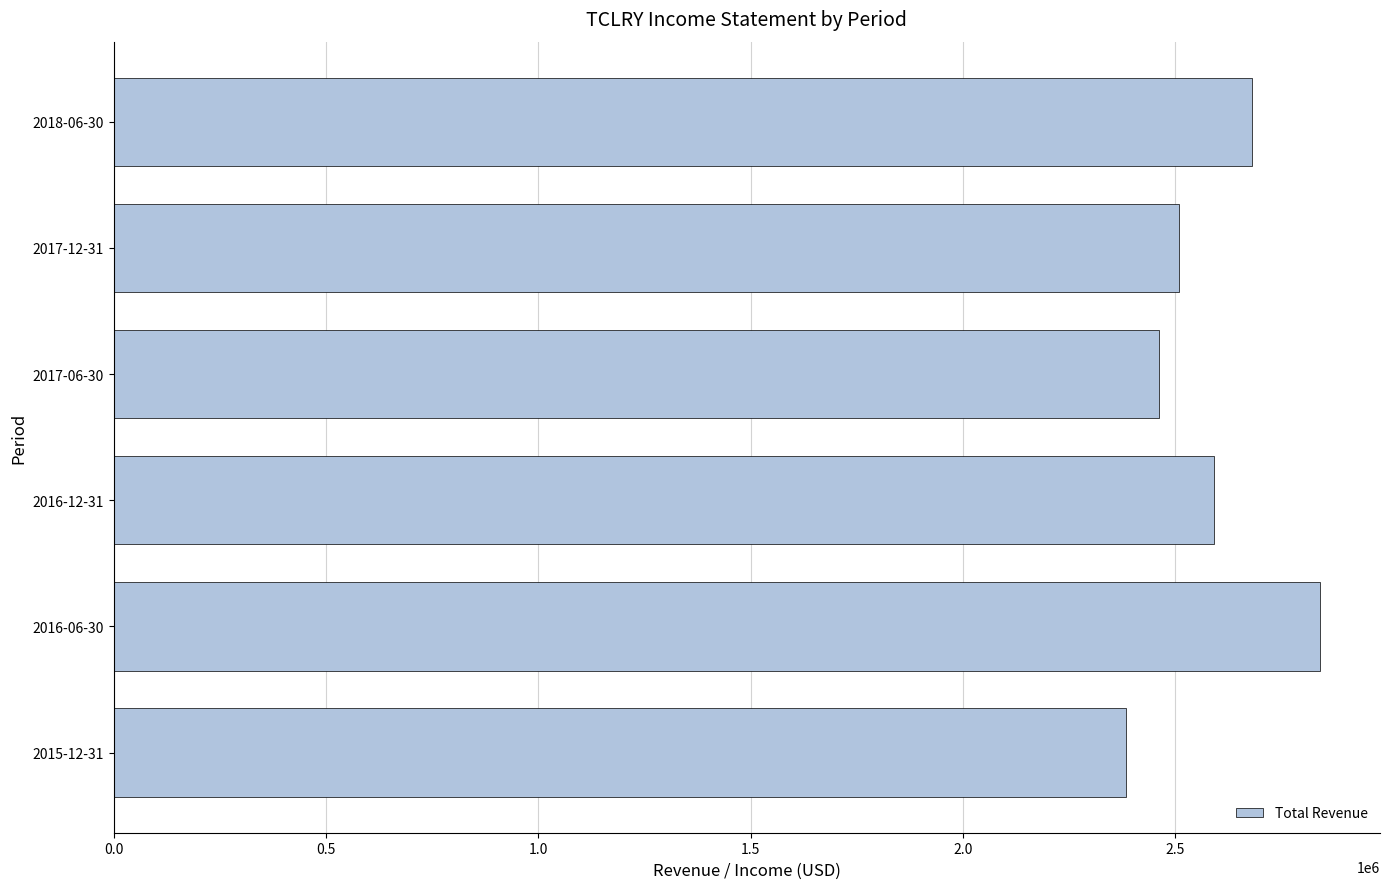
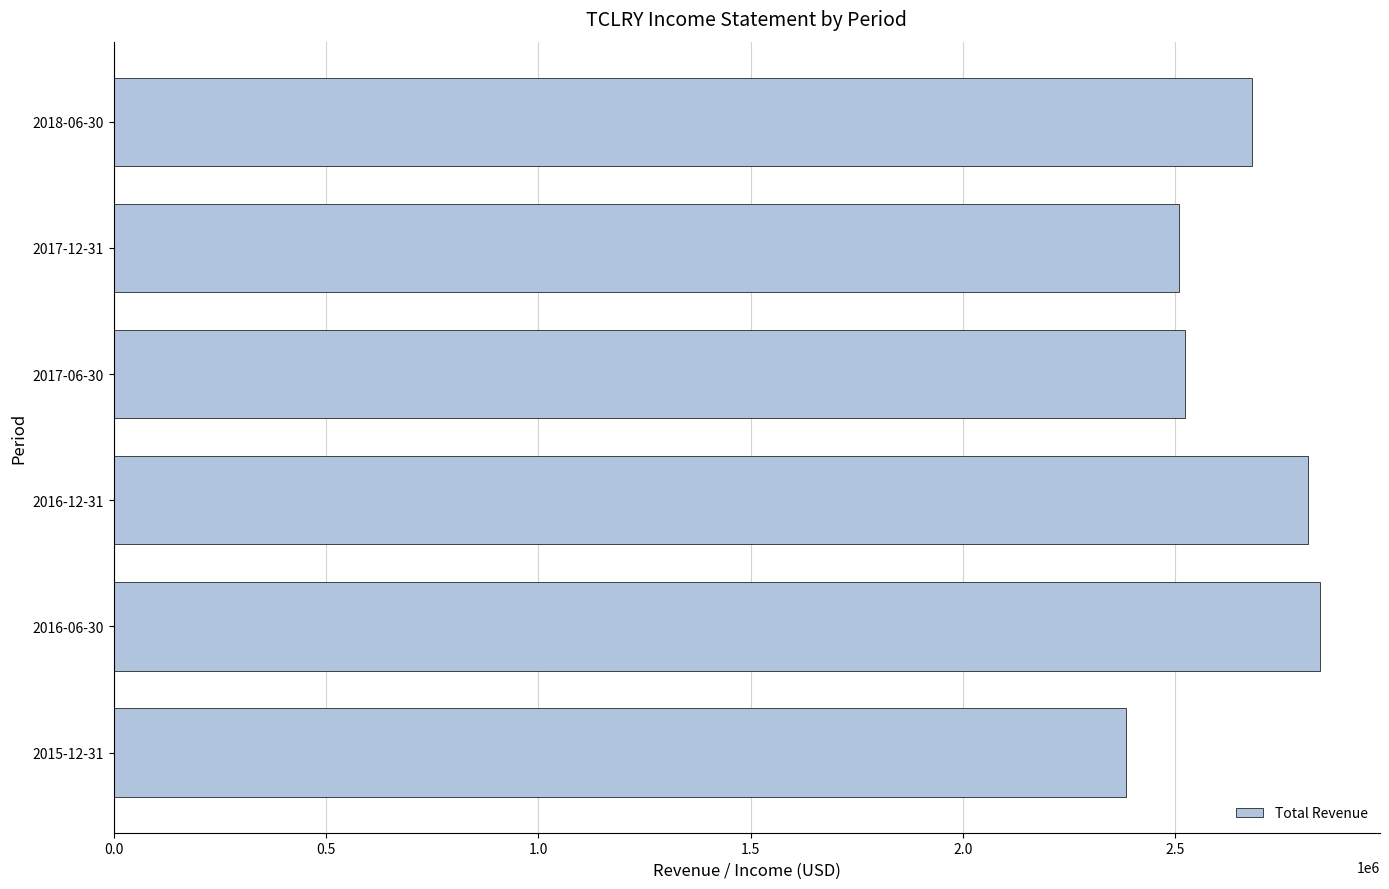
  {
    "2018-06-30": 2680000,
    "2017-12-31": 2510000,
-   "2017-06-30": 2460000,
-   "2016-12-31": 2590000,
+   "2017-06-30": 2520000,
+   "2016-12-31": 2810000,
    "2016-06-30": 2840000,
    "2015-12-31": 2380000
  }
